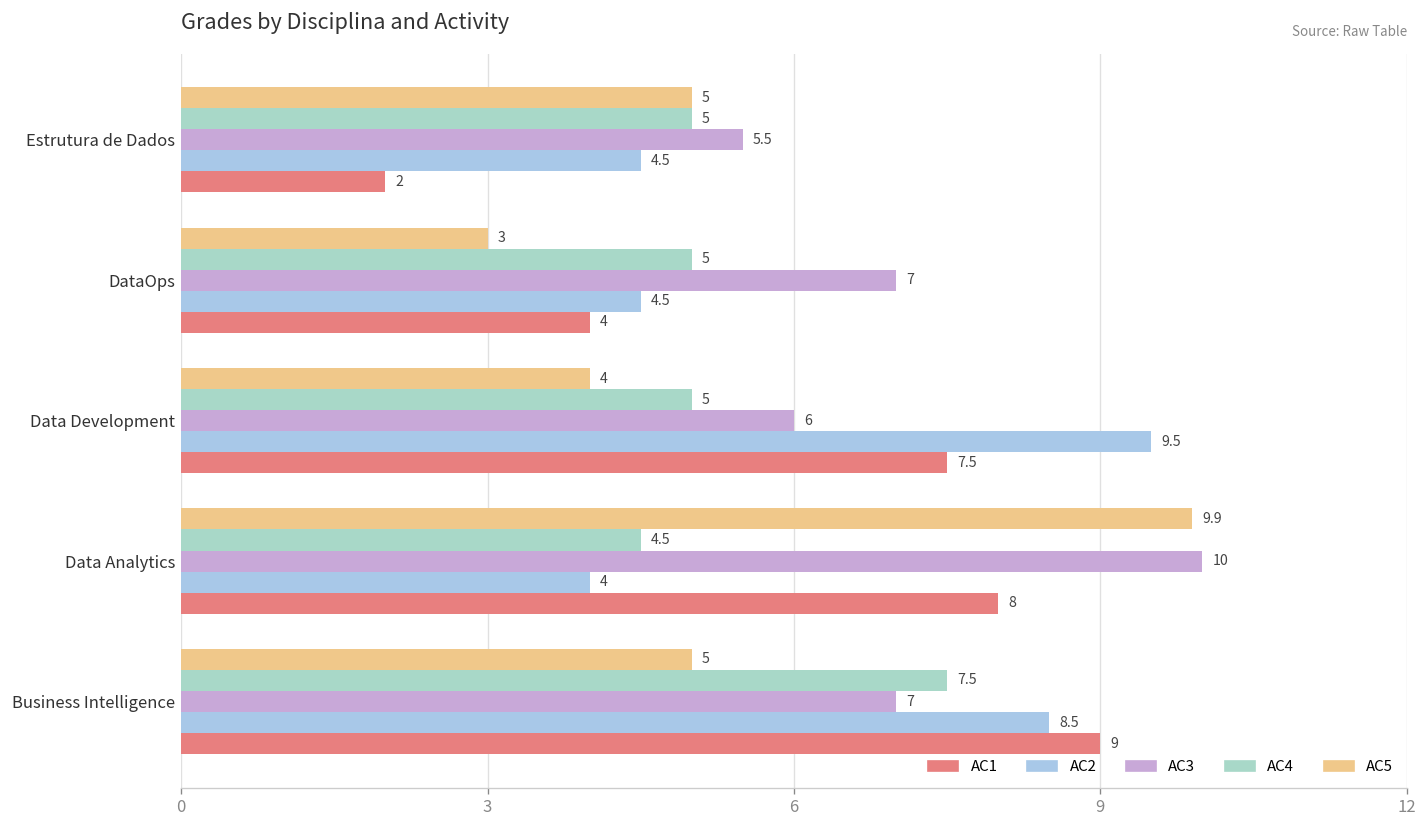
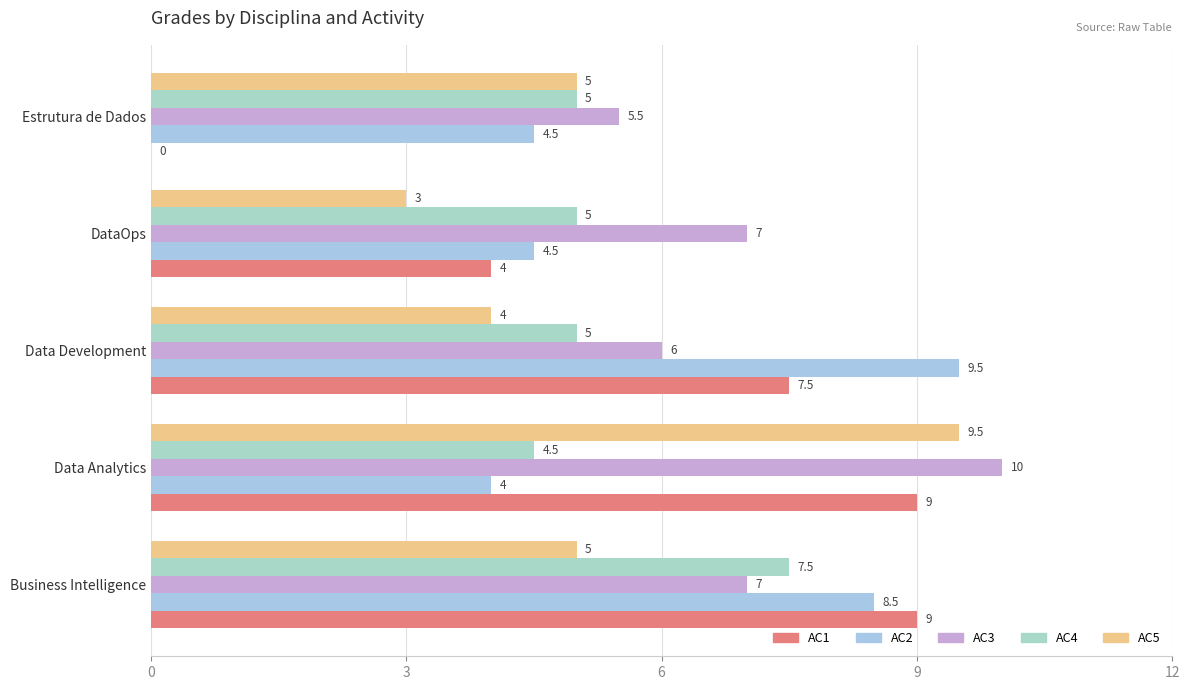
  {
    "AC1": {
-     "Estrutura de Dados": 2,
+     "Estrutura de Dados": 0,
      "DataOps": 4,
      "Data Development": 7.5,
-     "Data Analytics": 8,
+     "Data Analytics": 9,
      "Business Intelligence": 9
    },
    "AC5": {
      "Estrutura de Dados": 5,
      "DataOps": 3,
      "Data Development": 4,
-     "Data Analytics": 9.9,
+     "Data Analytics": 9.5,
      "Business Intelligence": 5
    }
  }
